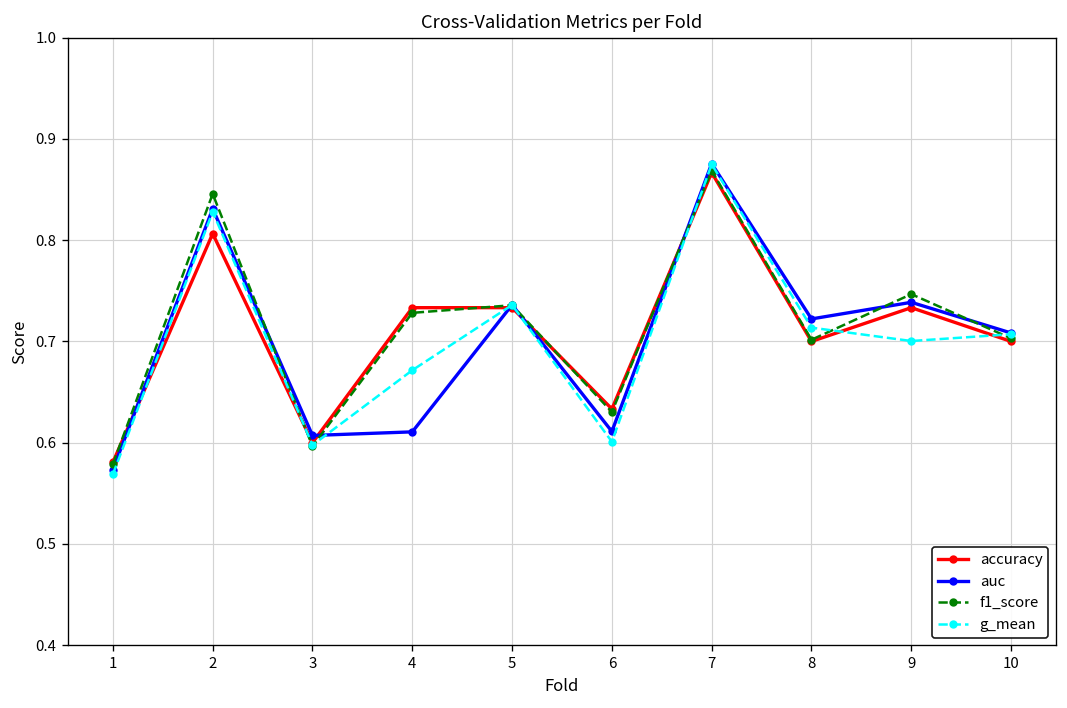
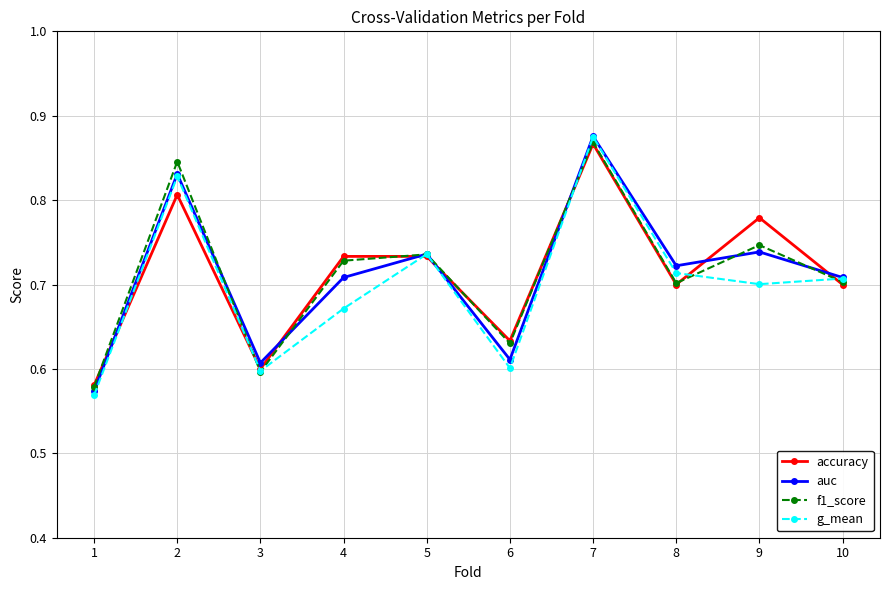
  {
    "accuracy": {
      "2": 0.81,
      "4": 0.73,
-     "9": 0.73
+     "9": 0.78
    },
    "auc": {
      "1": 0.57,
      "3": 0.61,
-     "4": 0.61,
+     "4": 0.71,
      "6": 0.61,
      "8": 0.72,
      "9": 0.74
    },
    "f1_score": {
      "2": 0.85,
      "4": 0.73,
      "9": 0.75
    },
    "g_mean": {
      "1": 0.57,
      "4": 0.67,
      "6": 0.60,
      "8": 0.71,
      "9": 0.70
    }
  }
